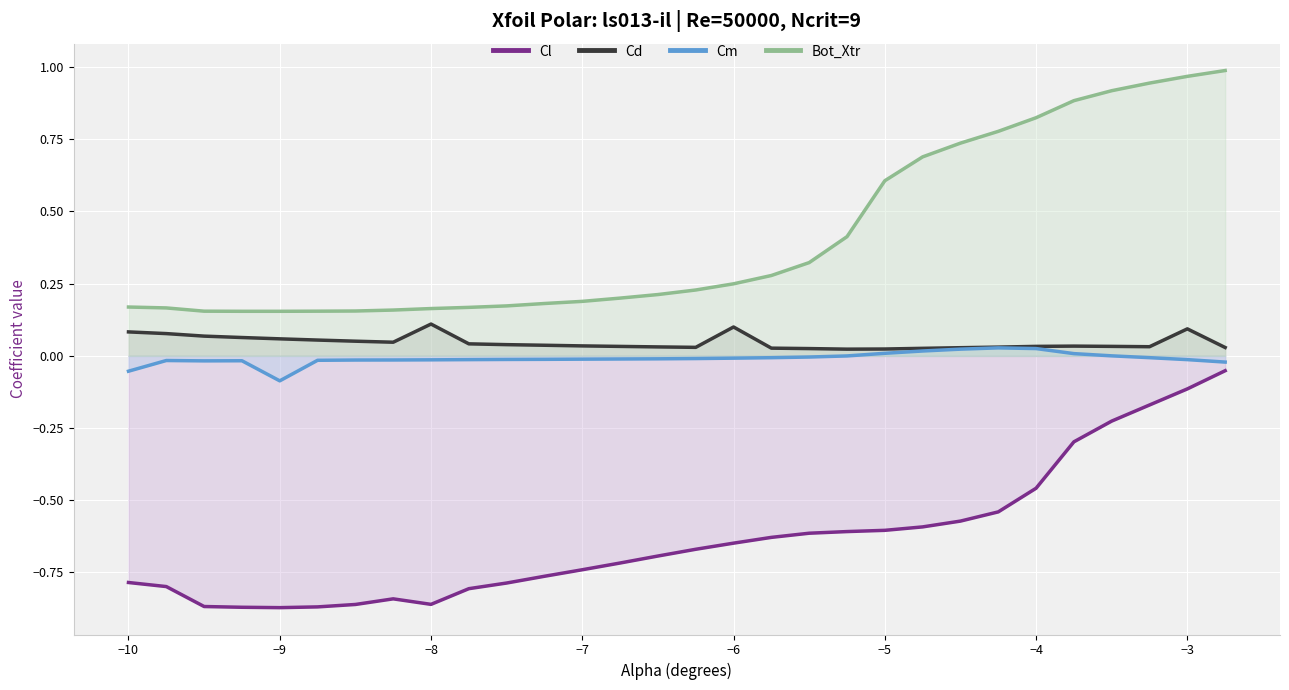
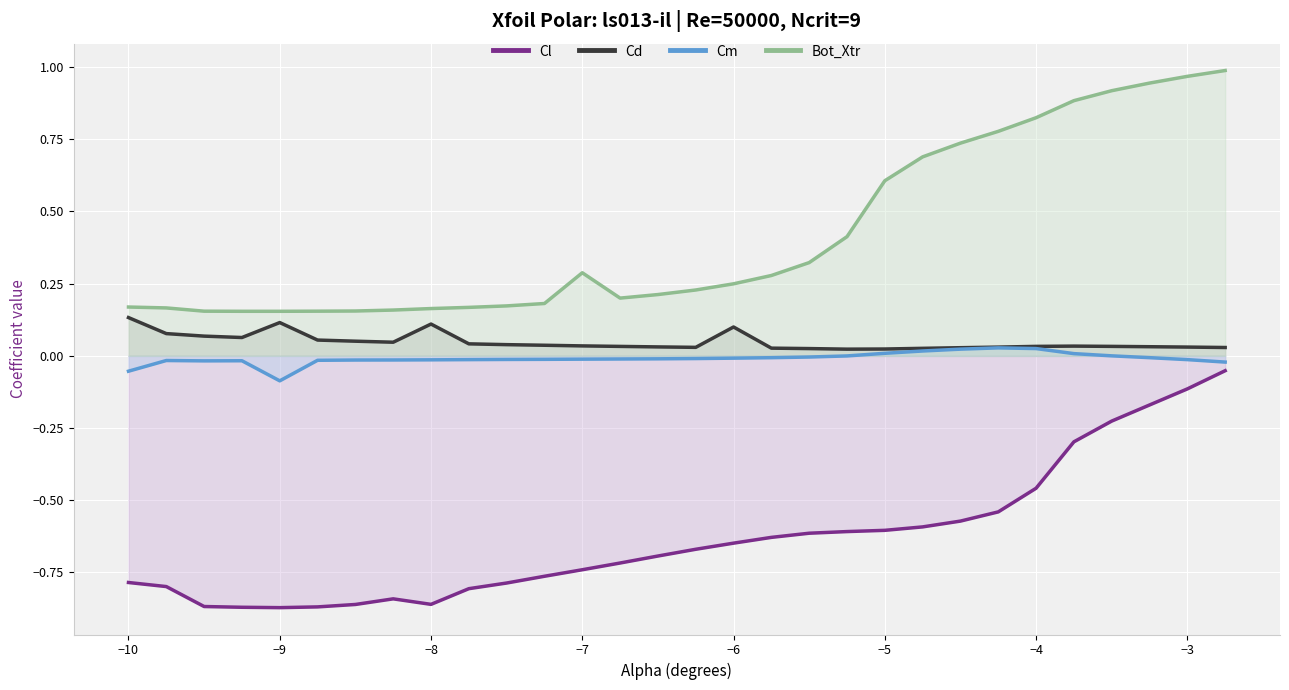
  {
    "Cl": {
      "−10": -0.79,
      "−9": -0.87,
      "−8": -0.86,
      "−7": -0.74,
      "−6": -0.65,
      "−5": -0.60,
      "−4": -0.46,
      "−3": -0.11
    },
    "Cd": {
-     "−10": 0.08,
-     "−9": 0.06,
+     "−10": 0.13,
+     "−9": 0.12,
      "−8": 0.11,
      "−7": 0.03,
      "−6": 0.10,
      "−5": 0.02,
-     "−3": 0.09
+     "−3": 0.03
    },
    "Cm": {
      "−10": -0.05,
      "−9": -0.09,
      "−8": -0.01,
      "−7": -0.01,
      "−3": -0.01
    },
    "Bot_Xtr": {
      "−10": 0.17,
      "−9": 0.15,
      "−8": 0.16,
-     "−7": 0.19,
+     "−7": 0.29,
      "−6": 0.25,
      "−5": 0.61,
      "−4": 0.82,
      "−3": 0.97
    }
  }
